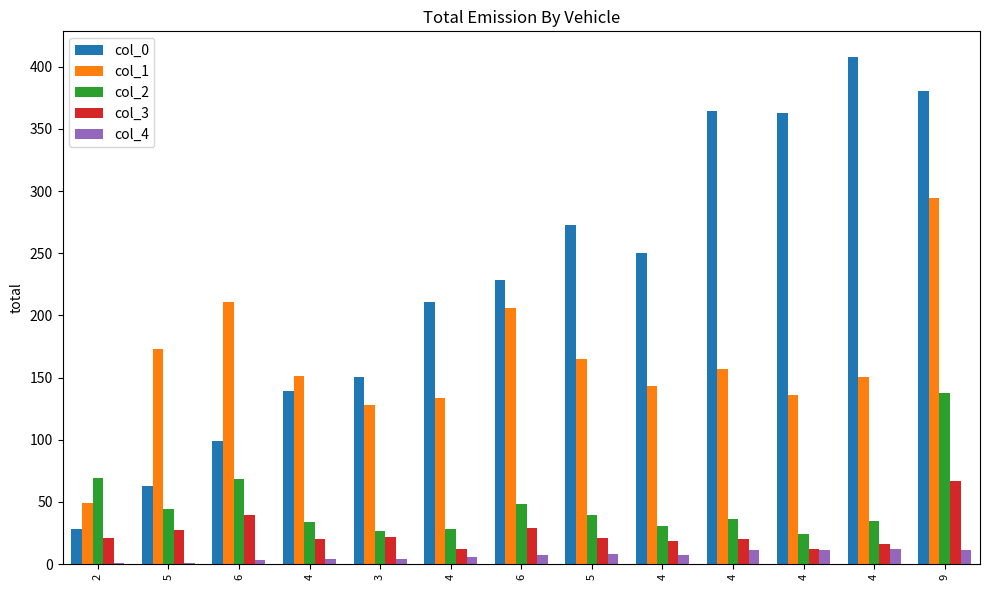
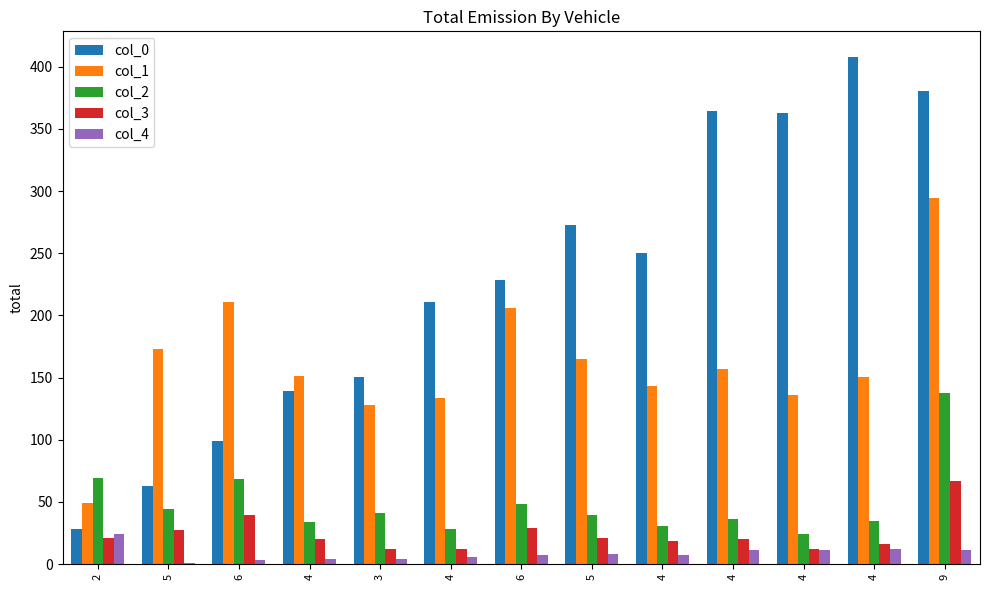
  {
    "col_0": {
      "2": 28,
      "3": 150,
      "9": 380
    },
    "col_1": {
      "2": 49,
      "3": 128,
      "9": 295
    },
    "col_2": {
      "2": 69,
-     "3": 27,
+     "3": 41,
      "9": 137
    },
    "col_3": {
      "2": 21,
-     "3": 22,
+     "3": 12,
      "9": 67
    },
    "col_4": {
-     "2": 1,
+     "2": 24,
      "3": 4,
      "9": 11
    }
  }
